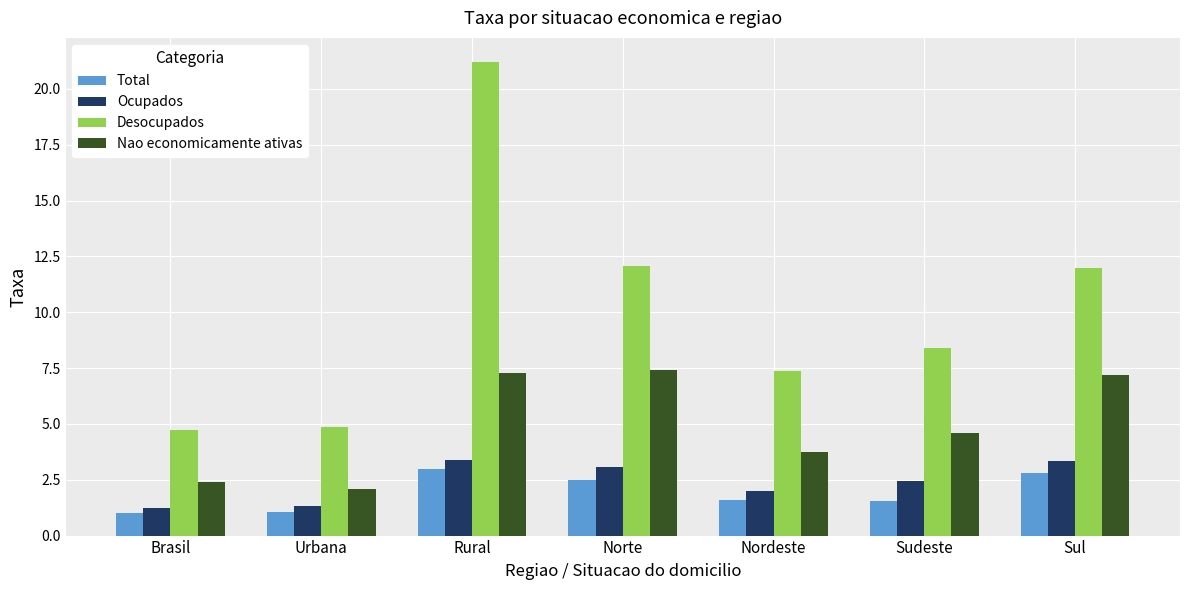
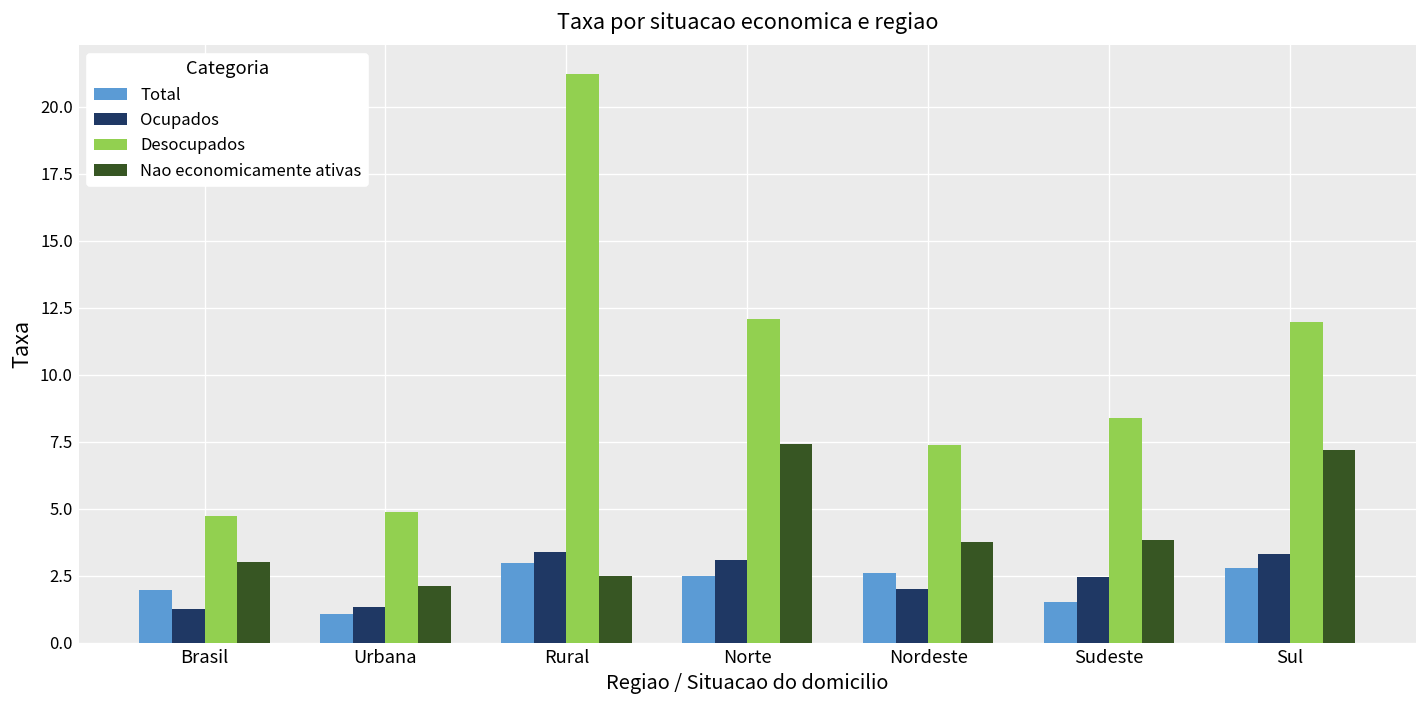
  {
    "Total": {
-     "Brasil": 1.0,
+     "Brasil": 2.0,
      "Urbana": 1.1,
      "Rural": 3.0,
      "Norte": 2.5,
-     "Nordeste": 1.6,
+     "Nordeste": 2.6,
      "Sudeste": 1.5,
      "Sul": 2.8
    },
    "Ocupados": {
      "Brasil": 1.3,
      "Urbana": 1.3,
      "Rural": 3.4,
      "Norte": 3.1,
      "Nordeste": 2.0,
      "Sudeste": 2.5,
      "Sul": 3.3
    },
    "Desocupados": {
      "Brasil": 4.7,
      "Urbana": 4.9,
      "Rural": 21.2,
      "Norte": 12.1,
      "Nordeste": 7.4,
      "Sudeste": 8.4,
      "Sul": 12.0
    },
    "Nao economicamente ativas": {
-     "Brasil": 2.4,
+     "Brasil": 3.0,
      "Urbana": 2.1,
-     "Rural": 7.3,
+     "Rural": 2.5,
      "Norte": 7.4,
      "Nordeste": 3.8,
-     "Sudeste": 4.6,
+     "Sudeste": 3.8,
      "Sul": 7.2
    }
  }
